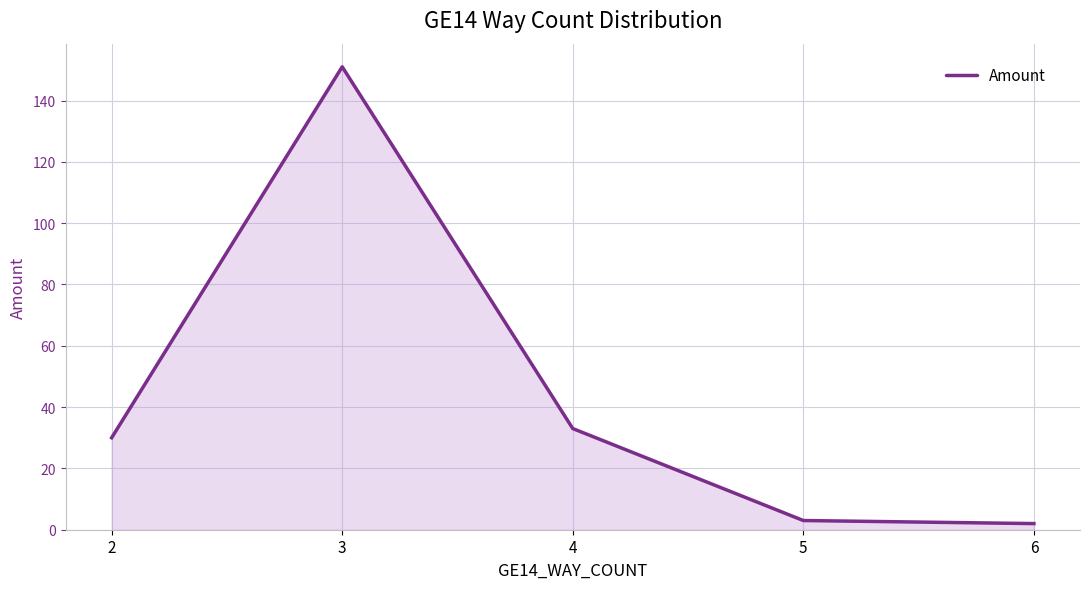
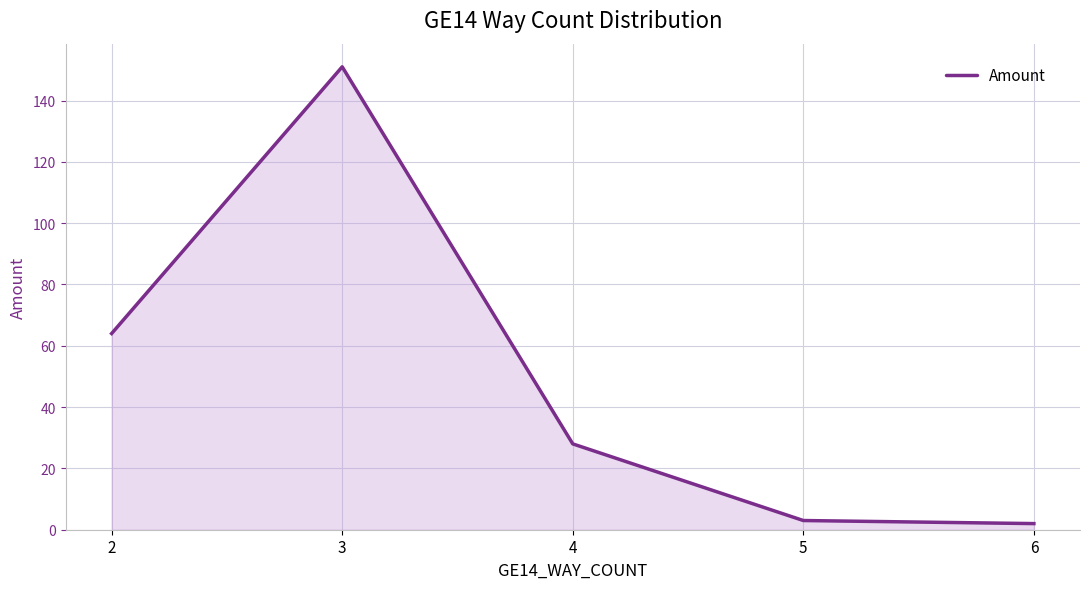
  {
-   "2": 30,
+   "2": 64,
    "3": 151,
-   "4": 33,
+   "4": 28,
    "5": 3,
    "6": 2
  }
